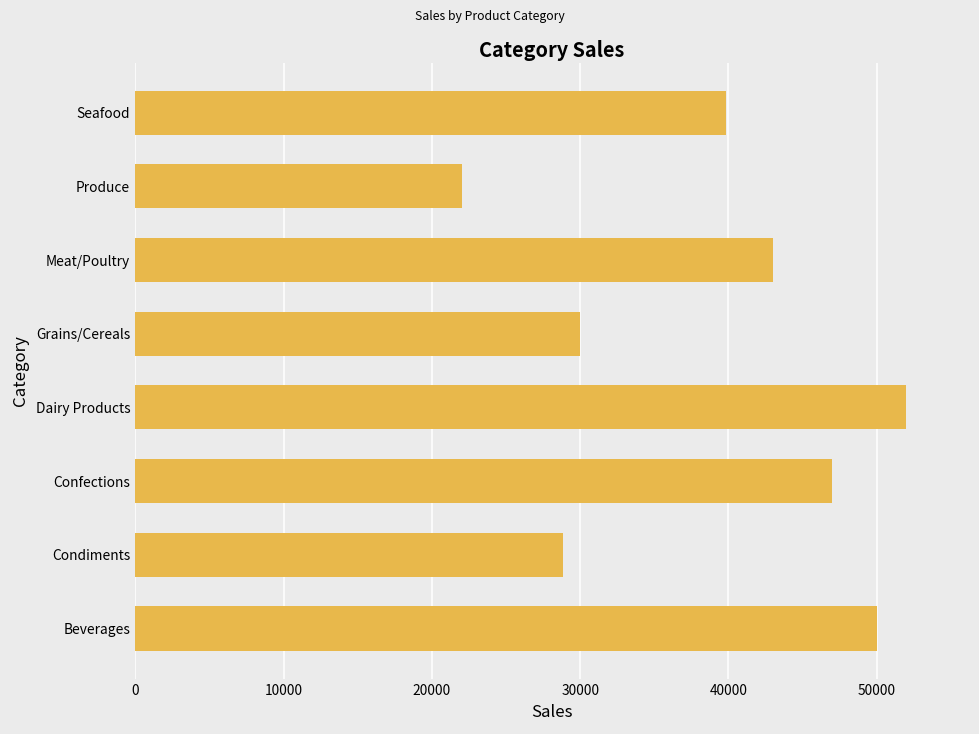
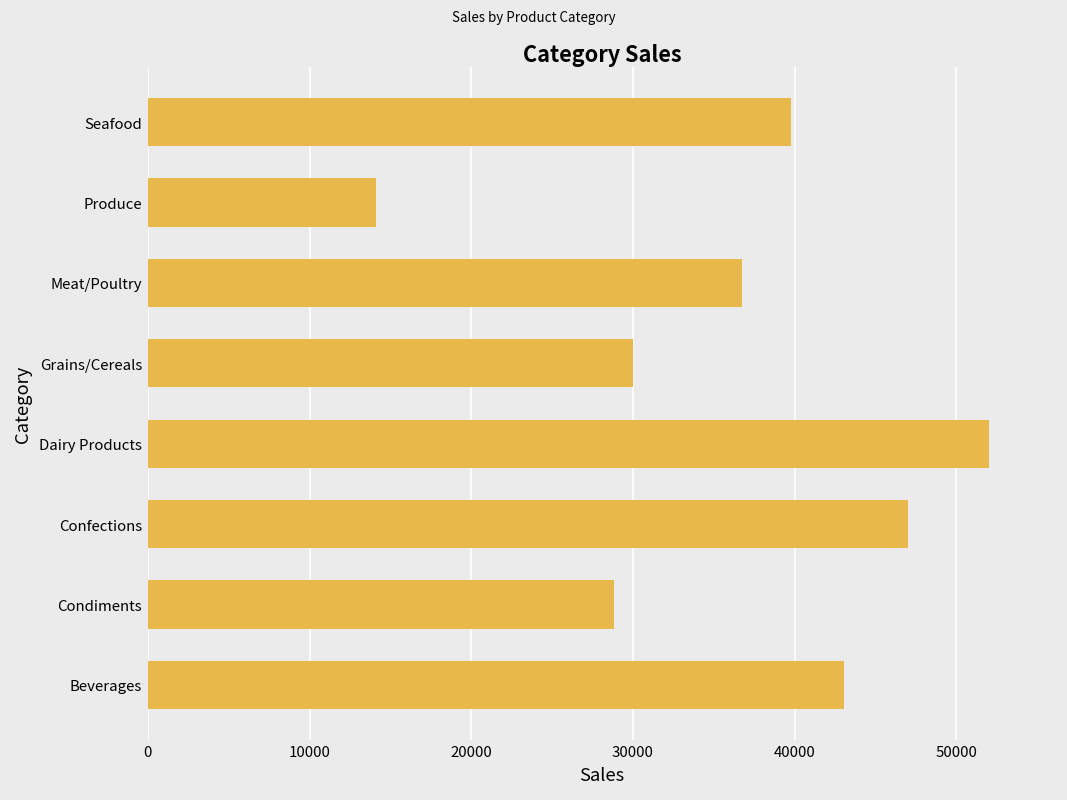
  {
    "Seafood": 39800,
-   "Produce": 22000,
-   "Meat/Poultry": 43000,
+   "Produce": 14100,
+   "Meat/Poultry": 36800,
    "Grains/Cereals": 30000,
    "Dairy Products": 52000,
    "Confections": 47000,
    "Condiments": 28800,
-   "Beverages": 50000
+   "Beverages": 43100
  }
